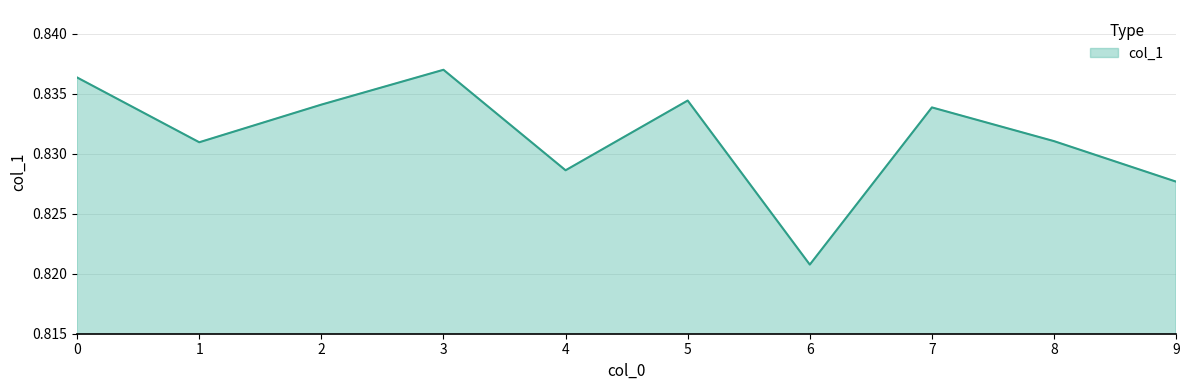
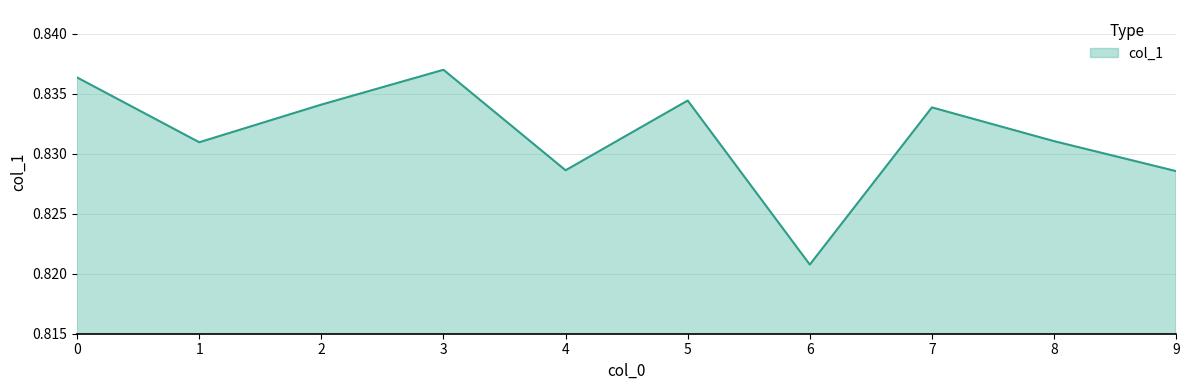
  {
    "0": 0.8364,
    "1": 0.8310,
    "2": 0.8341,
    "3": 0.8370,
    "4": 0.8286,
    "5": 0.8344,
    "6": 0.8208,
    "7": 0.8339,
    "8": 0.8311,
-   "9": 0.8277
+   "9": 0.8286
  }
